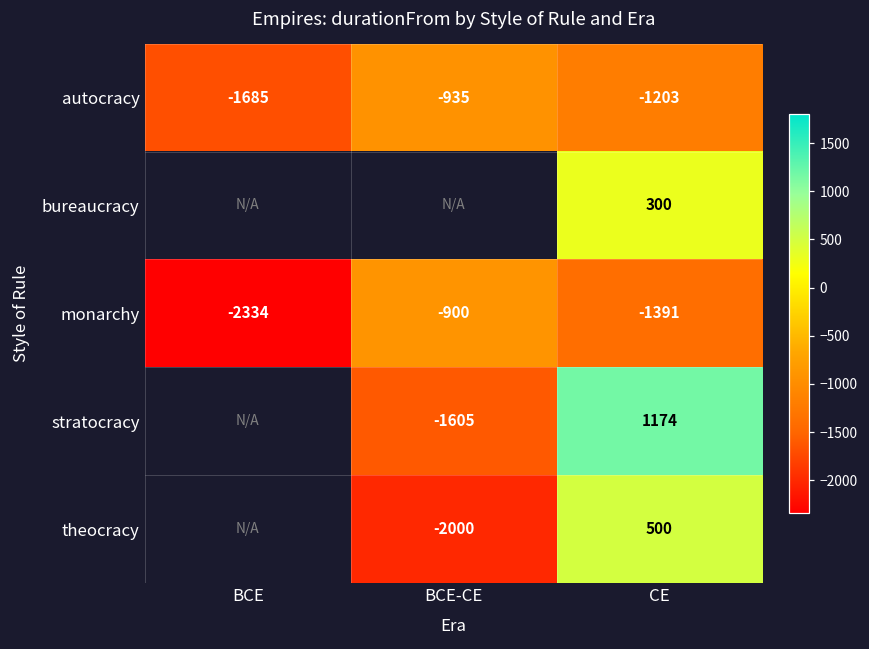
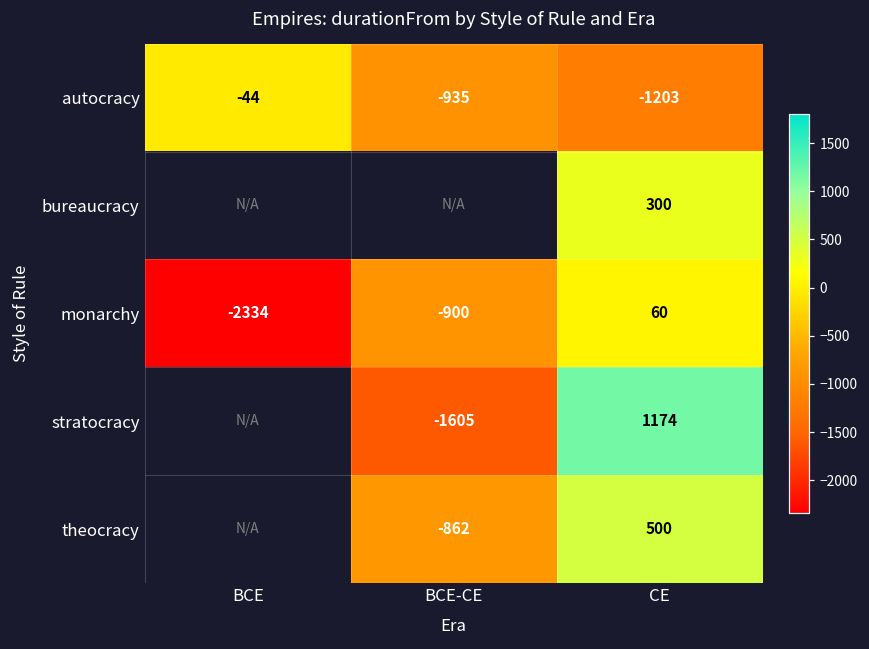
  {
    "autocracy": {
-     "BCE": -1685,
+     "BCE": -44,
      "BCE-CE": -935,
      "CE": -1203
    },
    "bureaucracy": {
      "CE": 300
    },
    "monarchy": {
      "BCE": -2334,
      "BCE-CE": -900,
-     "CE": -1391
+     "CE": 60
    },
    "stratocracy": {
      "BCE-CE": -1605,
      "CE": 1174
    },
    "theocracy": {
-     "BCE-CE": -2000,
+     "BCE-CE": -862,
      "CE": 500
    }
  }
